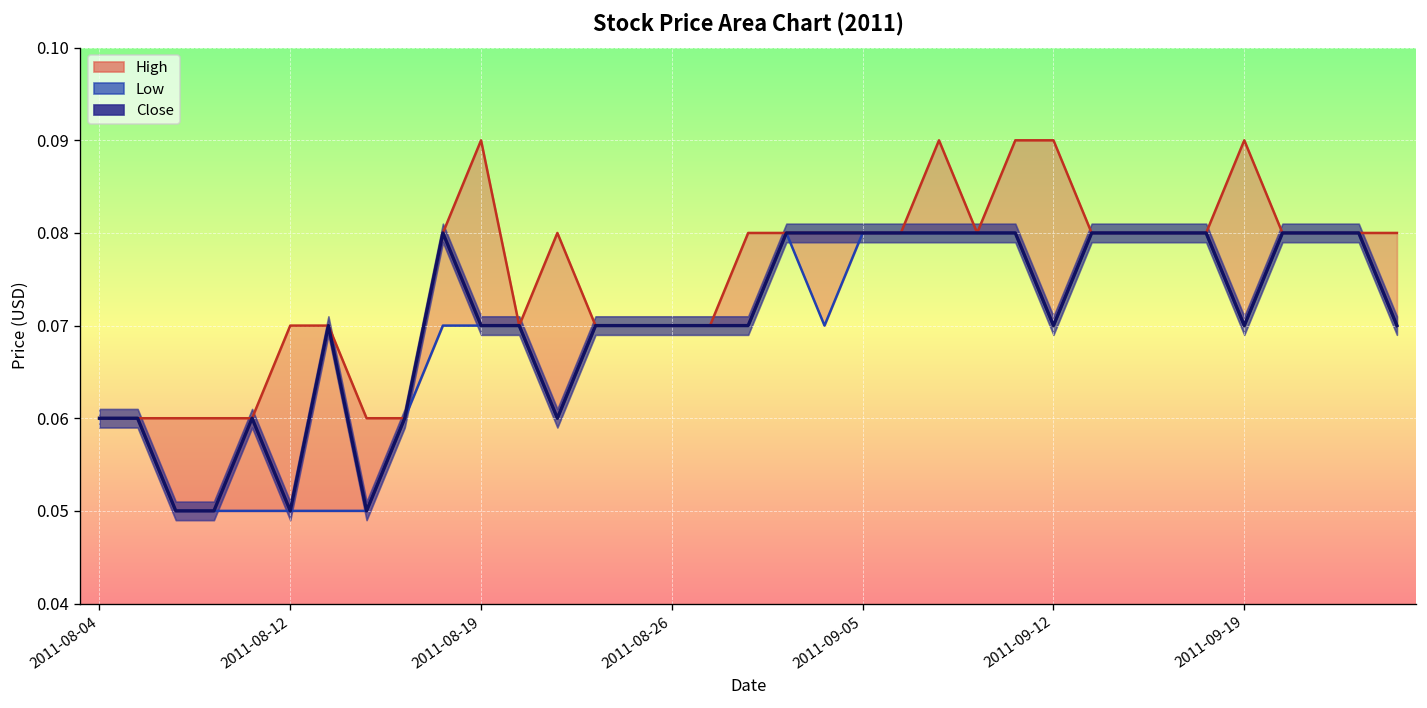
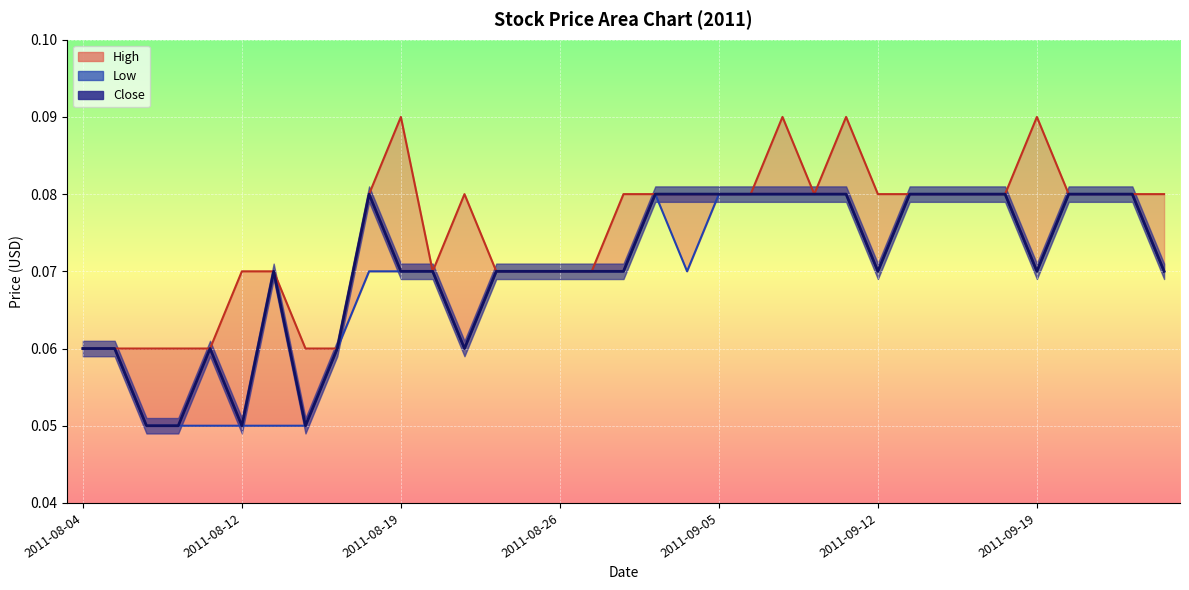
  {
    "High": {
      "2011-08-12": 0.07,
      "2011-08-19": 0.09,
-     "2011-09-12": 0.09,
+     "2011-09-12": 0.08,
      "2011-09-19": 0.09
    }
  }
